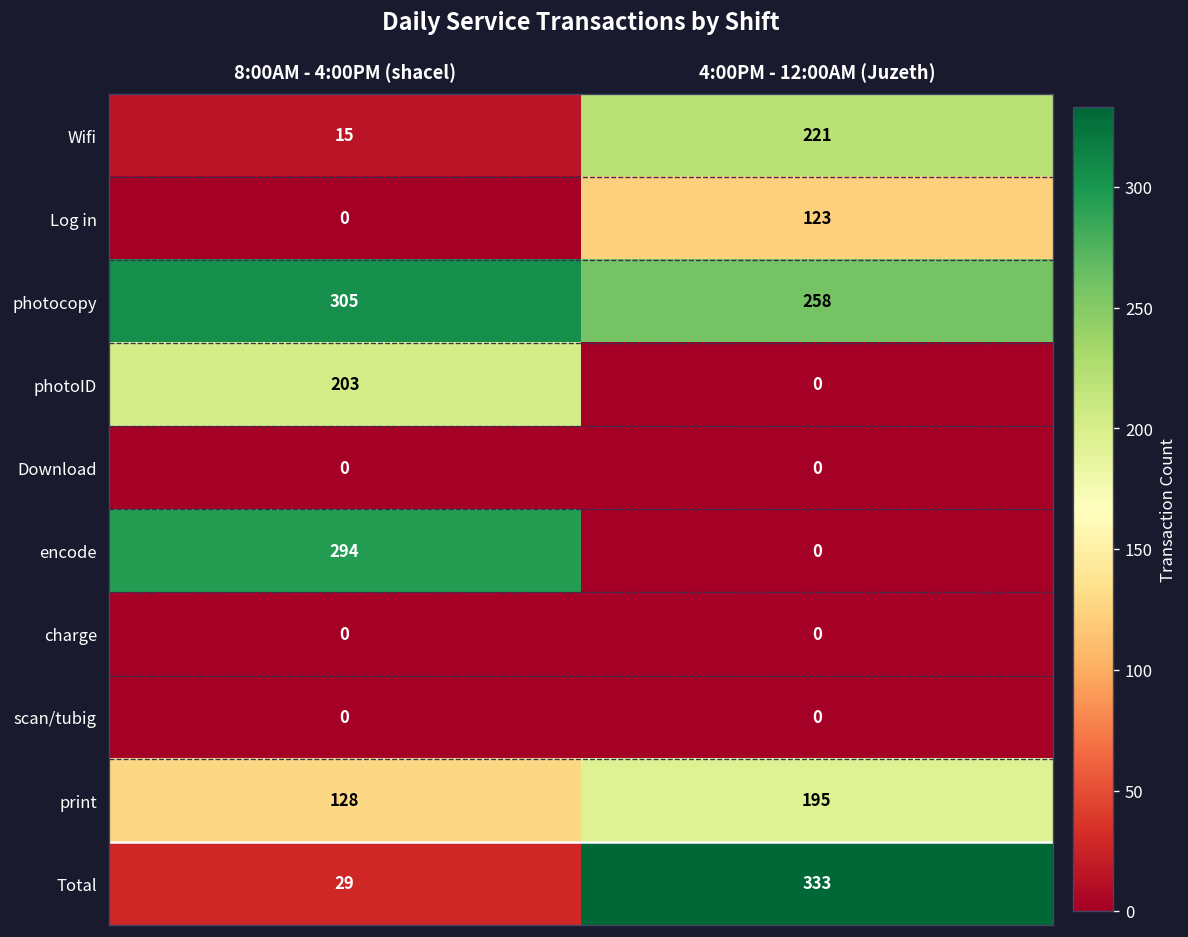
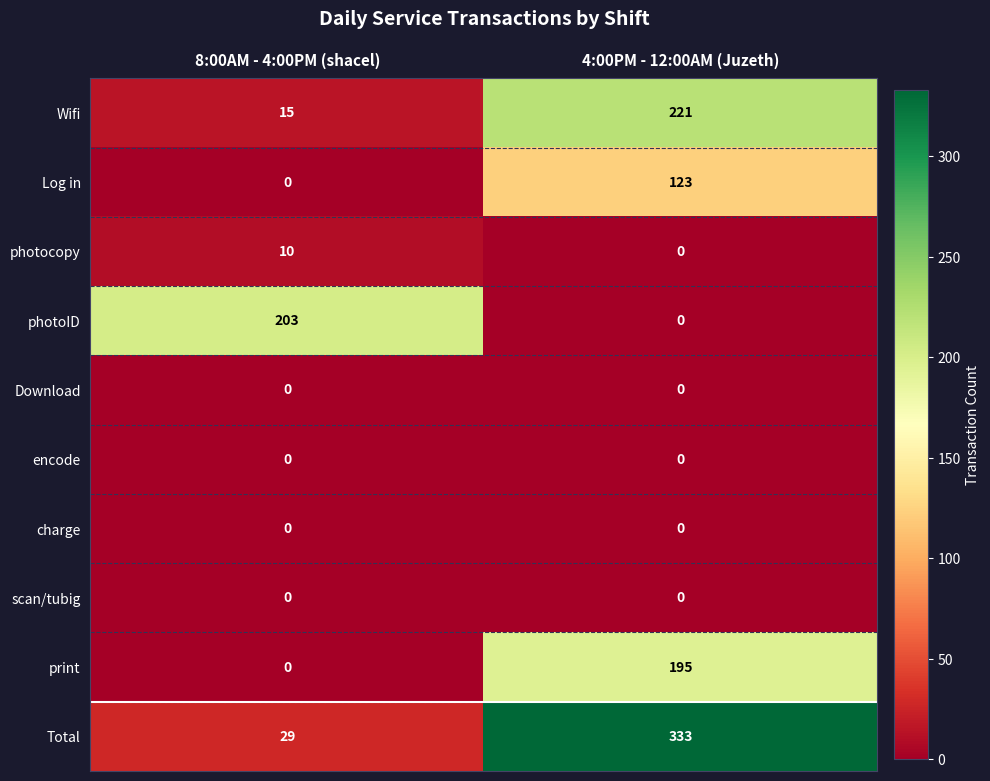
  {
    "Wifi": {
      "8:00AM - 4:00PM (shacel)": 15,
      "4:00PM - 12:00AM (Juzeth)": 221
    },
    "Log in": {
      "8:00AM - 4:00PM (shacel)": 0,
      "4:00PM - 12:00AM (Juzeth)": 123
    },
    "photocopy": {
-     "8:00AM - 4:00PM (shacel)": 305,
-     "4:00PM - 12:00AM (Juzeth)": 258
+     "8:00AM - 4:00PM (shacel)": 10,
+     "4:00PM - 12:00AM (Juzeth)": 0
    },
    "photoID": {
      "8:00AM - 4:00PM (shacel)": 203,
      "4:00PM - 12:00AM (Juzeth)": 0
    },
    "Download": {
      "8:00AM - 4:00PM (shacel)": 0,
      "4:00PM - 12:00AM (Juzeth)": 0
    },
    "encode": {
-     "8:00AM - 4:00PM (shacel)": 294,
+     "8:00AM - 4:00PM (shacel)": 0,
      "4:00PM - 12:00AM (Juzeth)": 0
    },
    "charge": {
      "8:00AM - 4:00PM (shacel)": 0,
      "4:00PM - 12:00AM (Juzeth)": 0
    },
    "scan/tubig": {
      "8:00AM - 4:00PM (shacel)": 0,
      "4:00PM - 12:00AM (Juzeth)": 0
    },
    "print": {
-     "8:00AM - 4:00PM (shacel)": 128,
+     "8:00AM - 4:00PM (shacel)": 0,
      "4:00PM - 12:00AM (Juzeth)": 195
    },
    "Total": {
      "8:00AM - 4:00PM (shacel)": 29,
      "4:00PM - 12:00AM (Juzeth)": 333
    }
  }
